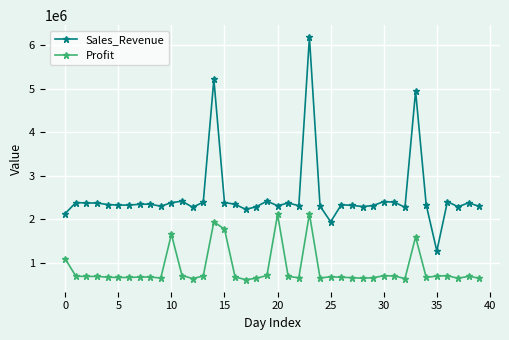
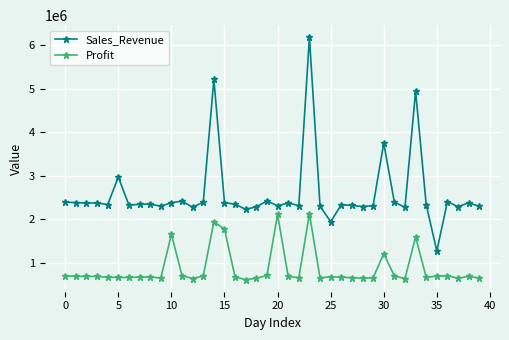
  {
    "Sales_Revenue": {
-     "0": 2100000,
-     "5": 2300000,
+     "0": 2400000,
+     "5": 3000000,
      "10": 2400000,
      "15": 2400000,
      "20": 2300000,
      "25": 1900000,
-     "30": 2400000,
+     "30": 3700000,
      "35": 1300000
    },
    "Profit": {
-     "0": 1100000,
+     "0": 700000,
      "5": 700000,
      "10": 1700000,
      "15": 1800000,
      "20": 2100000,
      "25": 700000,
-     "30": 700000,
+     "30": 1200000,
      "35": 700000
    }
  }
